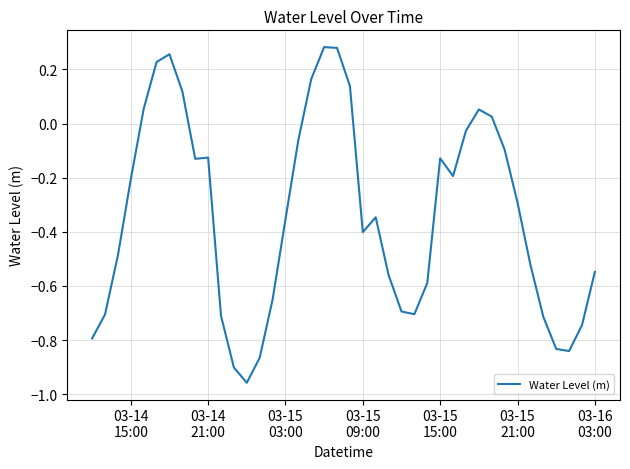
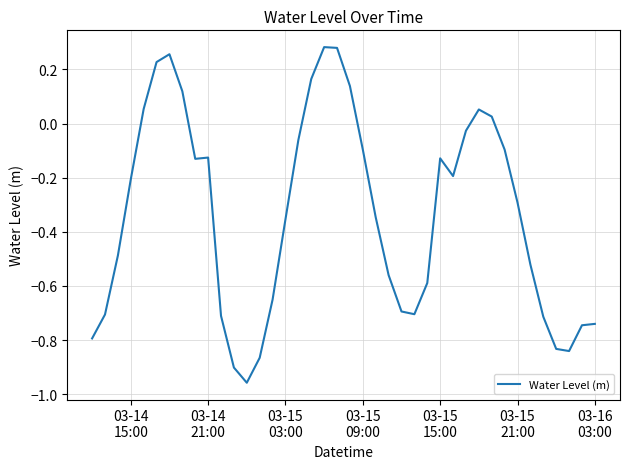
  {
    "03-14 15:00": -0.21,
    "03-14 21:00": -0.13,
    "03-15 03:00": -0.35,
-   "03-15 09:00": -0.40,
+   "03-15 09:00": -0.10,
    "03-15 15:00": -0.13,
    "03-15 21:00": -0.29,
-   "03-16 03:00": -0.55
+   "03-16 03:00": -0.74
  }
